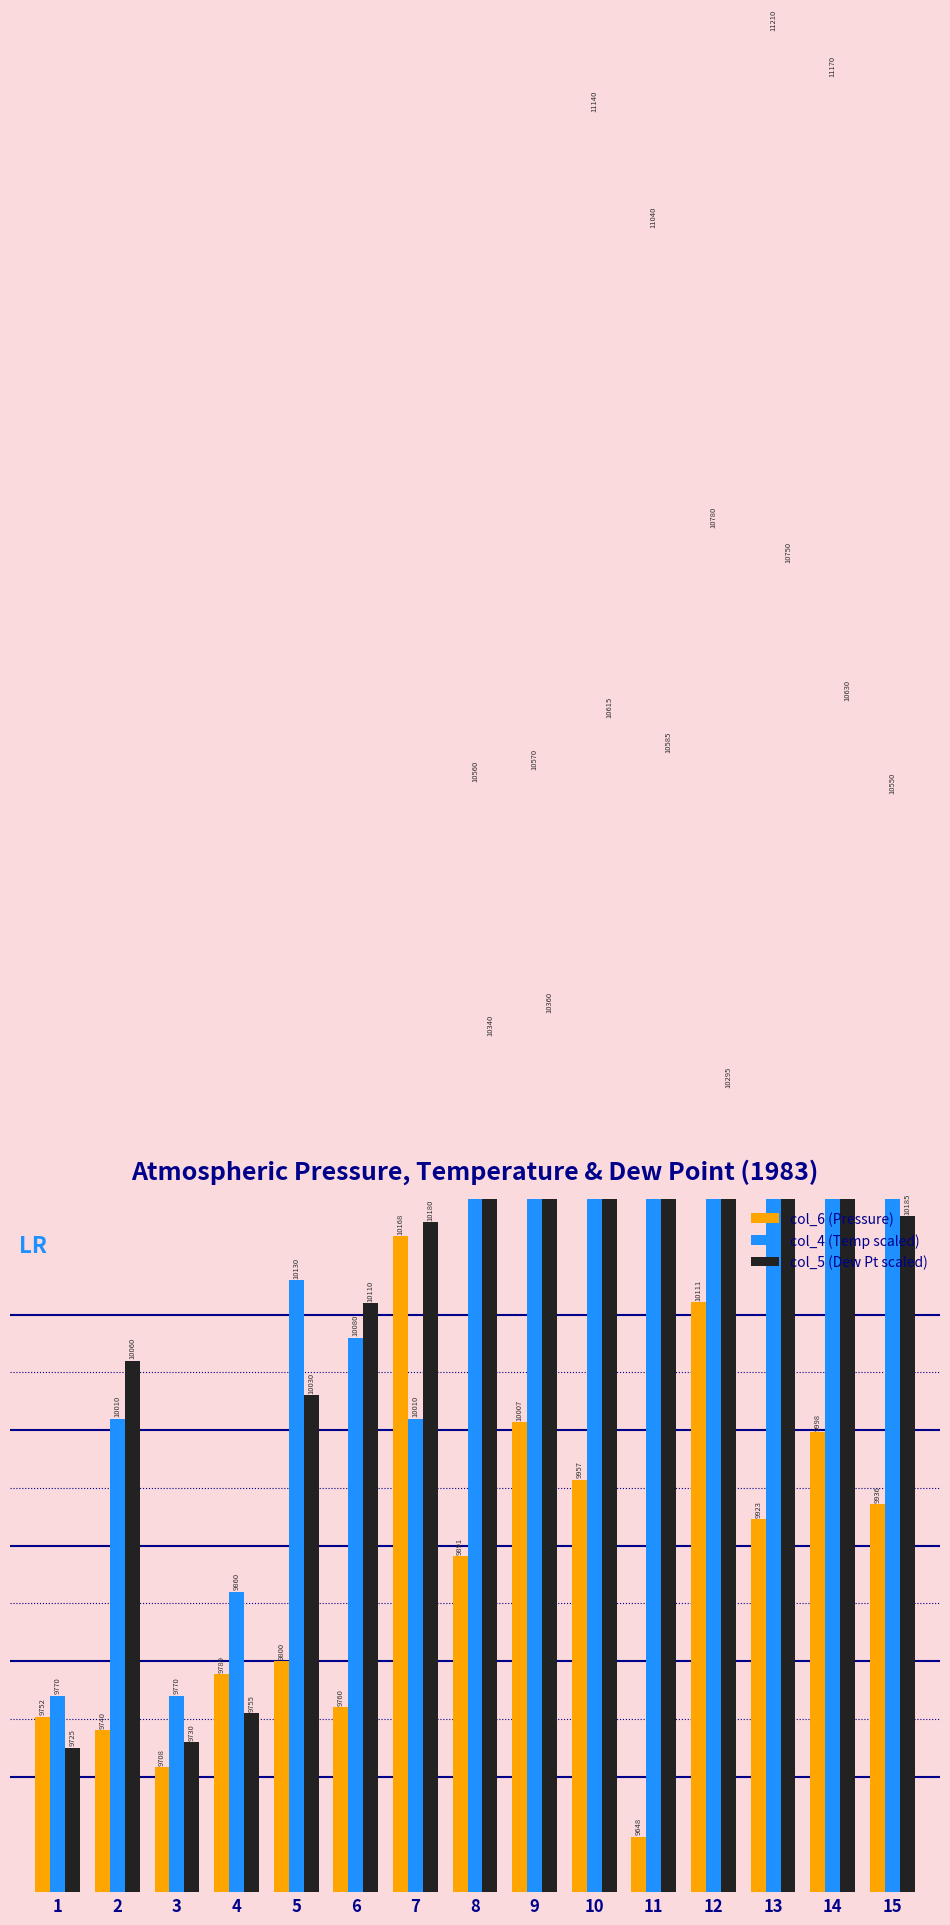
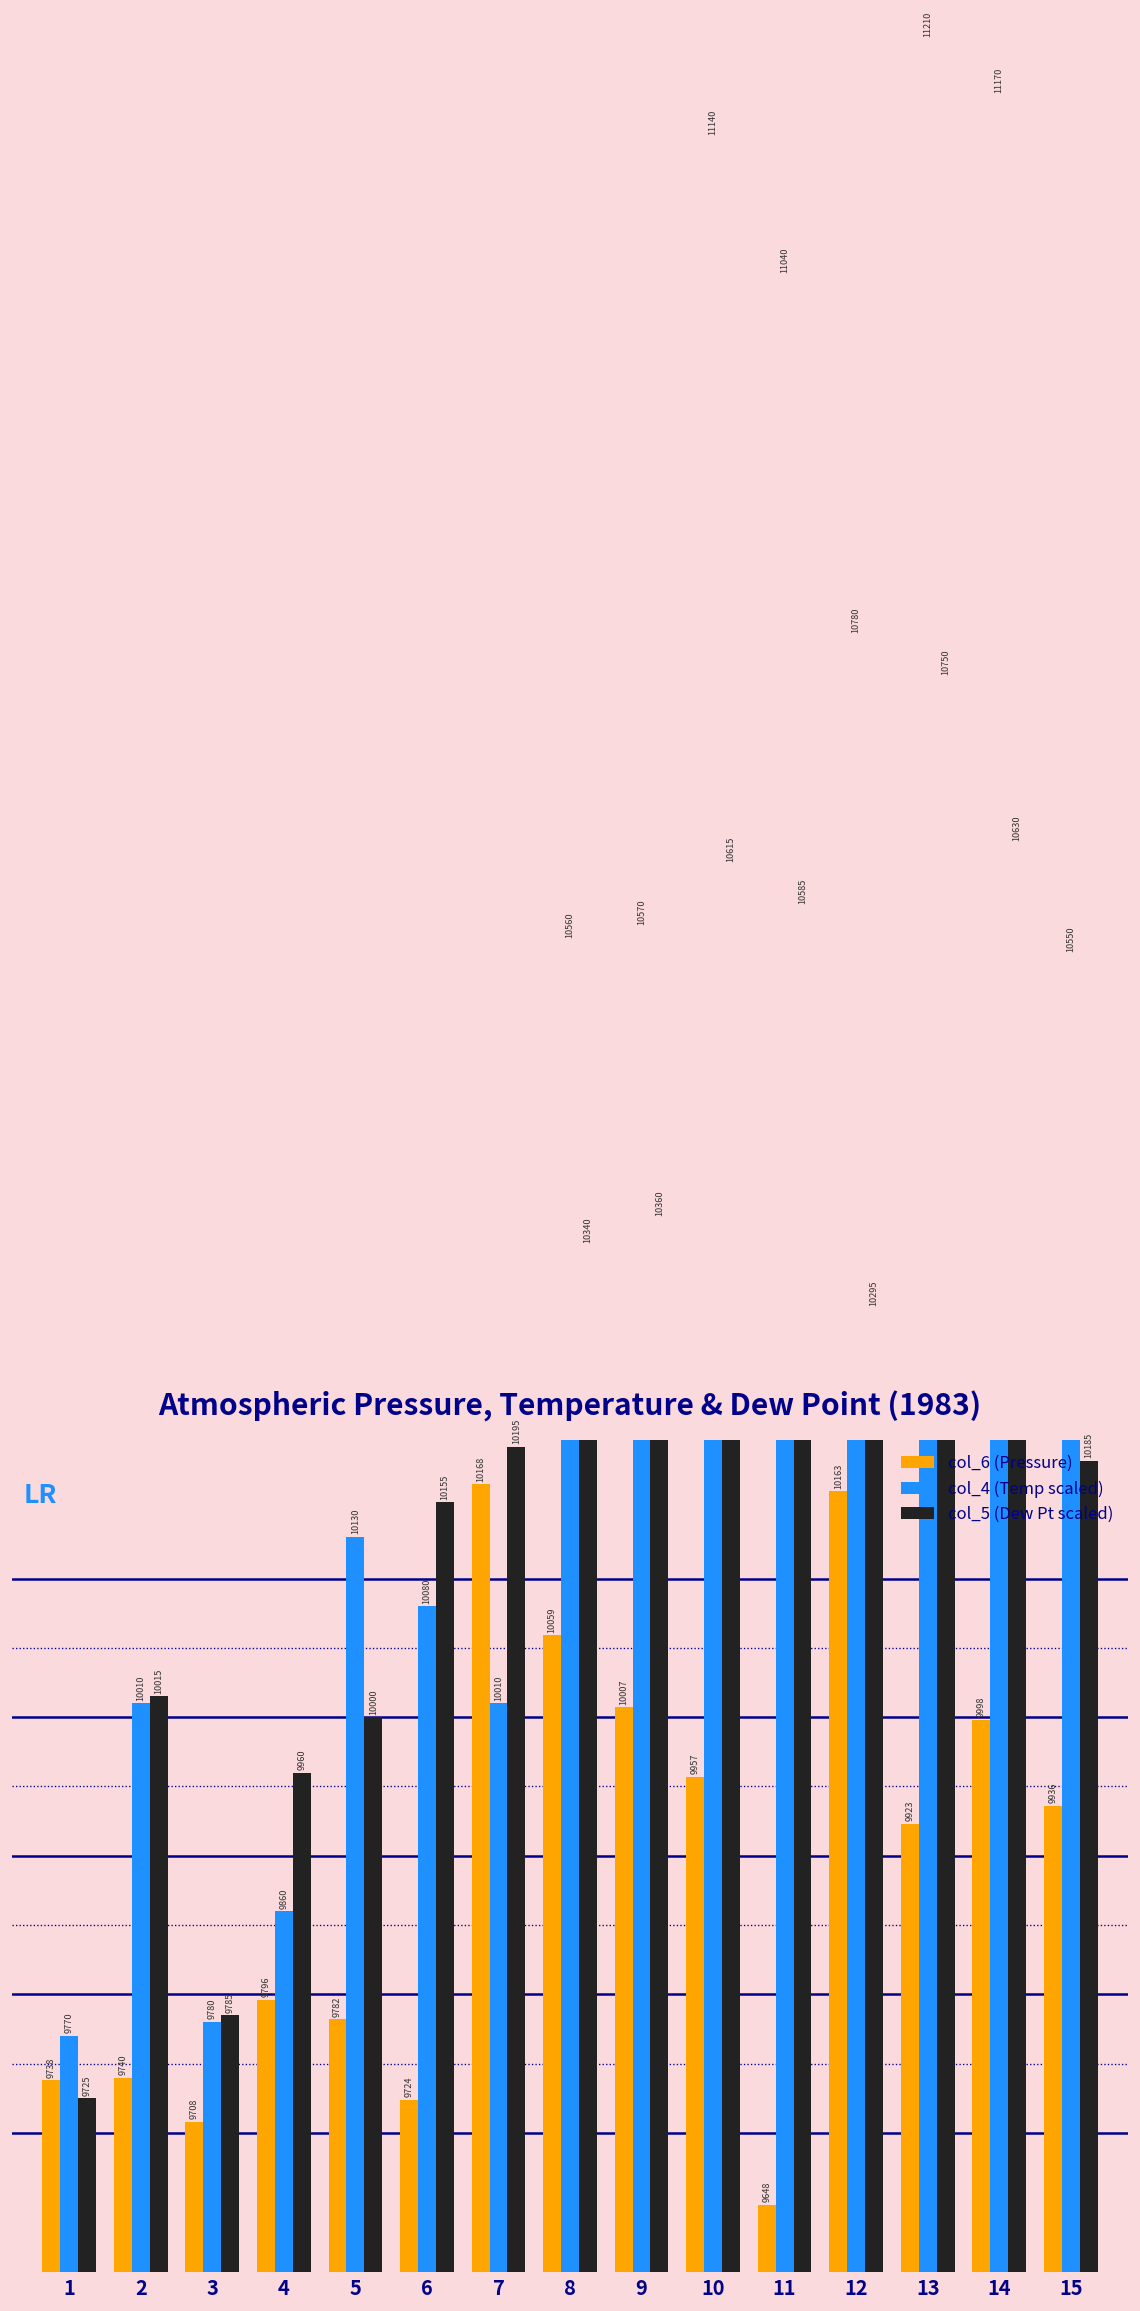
  {
    "col_6 (Pressure)": {
-     "1": 9752,
+     "1": 9738,
      "2": 9740,
      "3": 9708,
-     "4": 9789,
-     "5": 9800,
-     "6": 9760,
+     "4": 9796,
+     "5": 9782,
+     "6": 9724,
      "7": 10168,
-     "8": 9891,
+     "8": 10059,
      "9": 10007,
      "10": 9957,
      "11": 9648,
-     "12": 10111,
+     "12": 10163,
      "13": 9923,
      "14": 9998,
      "15": 9936
    },
    "col_4 (Temp scaled)": {
      "1": 9770,
      "2": 10010,
-     "3": 9770,
+     "3": 9780,
      "4": 9860,
      "5": 10130,
      "6": 10080,
      "7": 10010
    },
    "col_5 (Dew Pt scaled)": {
      "1": 9725,
-     "2": 10060,
-     "3": 9730,
-     "4": 9755,
-     "5": 10030,
-     "6": 10110,
-     "7": 10180
+     "2": 10015,
+     "3": 9785,
+     "4": 9960,
+     "5": 10000,
+     "6": 10155,
+     "7": 10195
    }
  }
